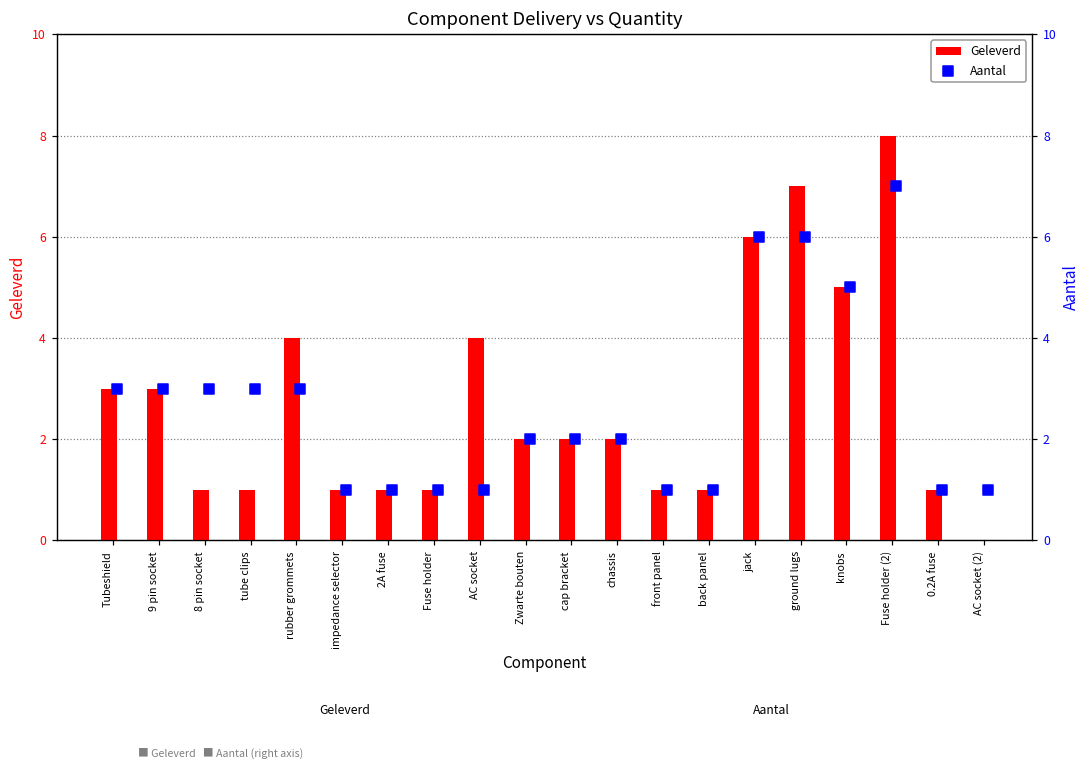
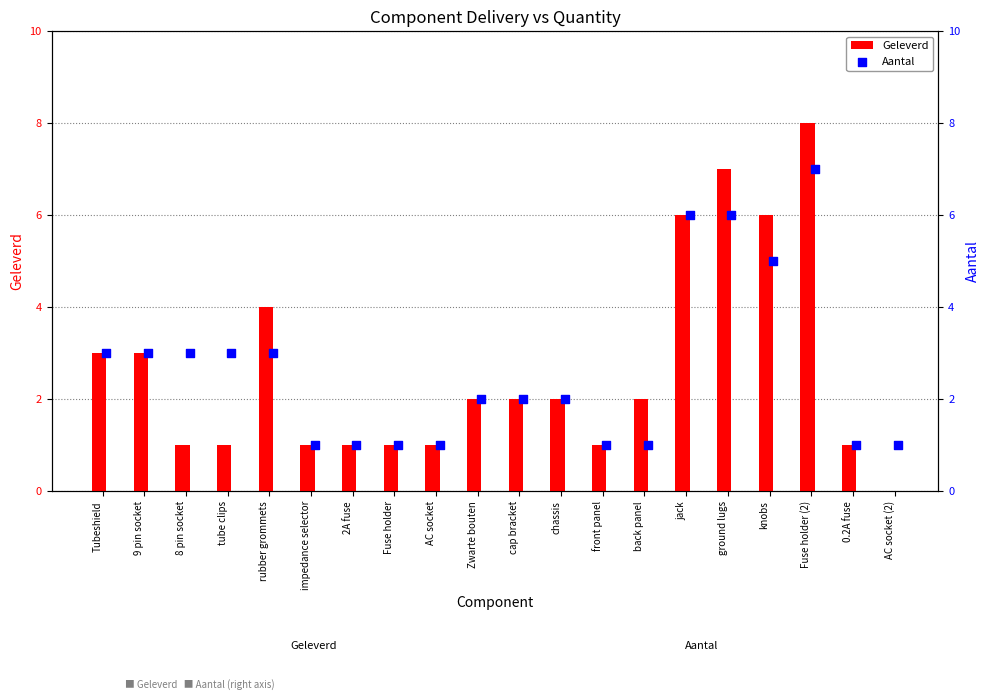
  {
    "Geleverd": {
      "Tubeshield": 3,
      "9 pin socket": 3,
      "8 pin socket": 1,
      "tube clips": 1,
      "rubber grommets": 4,
      "impedance selector": 1,
      "2A fuse": 1,
      "Fuse holder": 1,
-     "AC socket": 4,
+     "AC socket": 1,
      "Zwarte bouten": 2,
      "cap bracket": 2,
      "chassis": 2,
      "front panel": 1,
-     "back panel": 1,
+     "back panel": 2,
      "jack": 6,
      "ground lugs": 7,
-     "knobs": 5,
+     "knobs": 6,
      "Fuse holder (2)": 8,
      "0.2A fuse": 1,
      "AC socket (2)": 0
    }
  }
